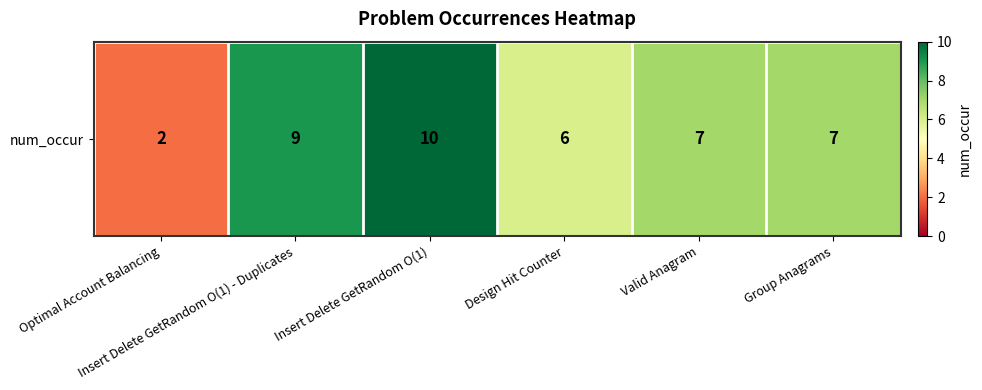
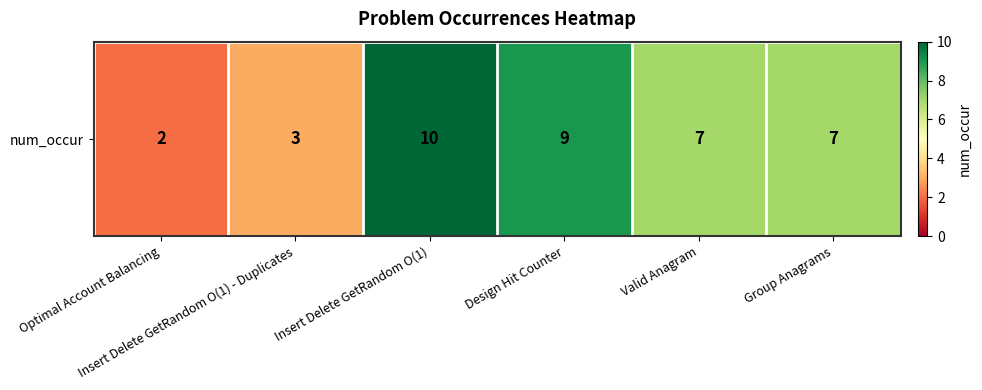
  {
    "num_occur": {
      "Optimal Account Balancing": 2,
-     "Insert Delete GetRandom O(1) - Duplicates": 9,
+     "Insert Delete GetRandom O(1) - Duplicates": 3,
      "Insert Delete GetRandom O(1)": 10,
-     "Design Hit Counter": 6,
+     "Design Hit Counter": 9,
      "Valid Anagram": 7,
      "Group Anagrams": 7
    }
  }
